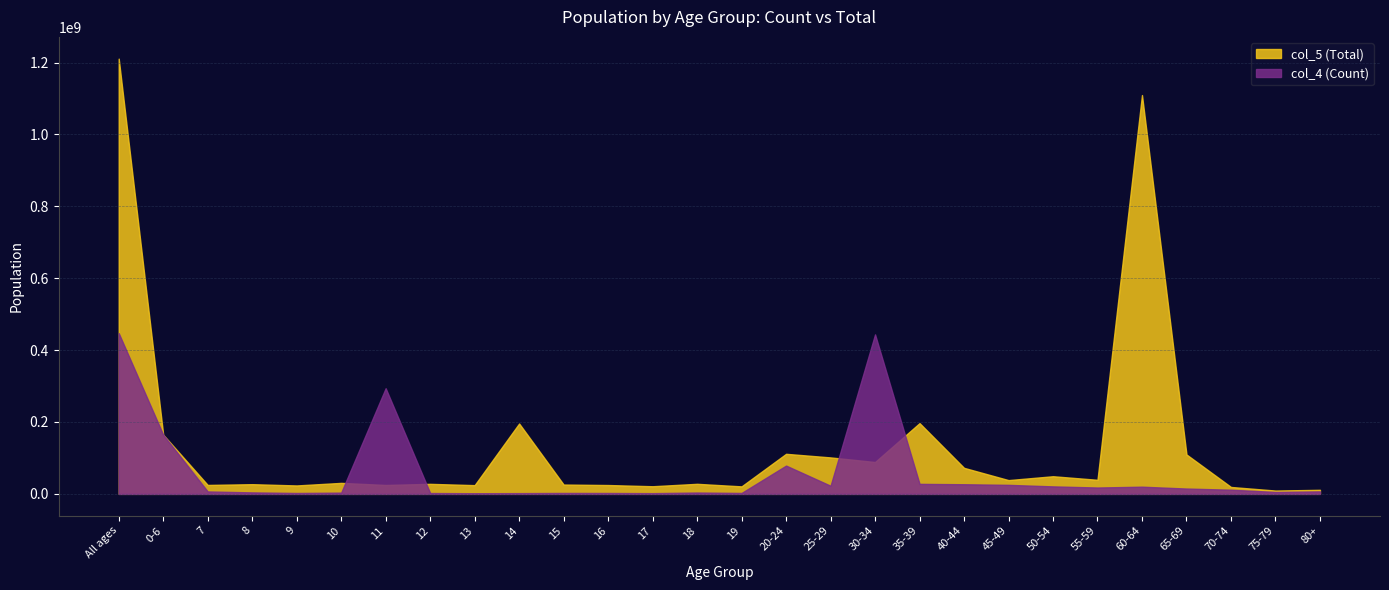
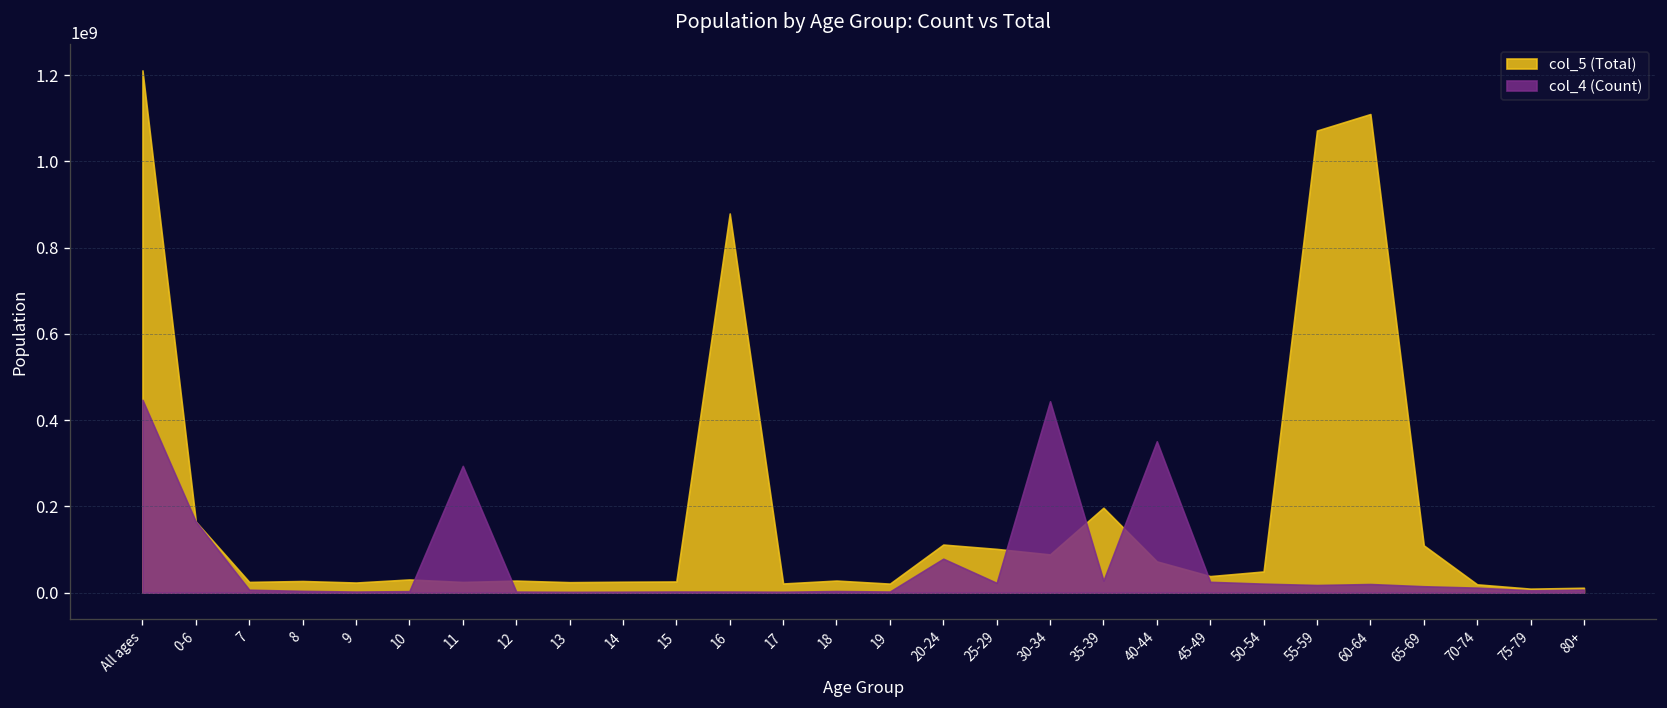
  {
    "col_5 (Total)": {
      "All ages": 1210000000,
      "7": 20000000,
      "8": 30000000,
      "9": 20000000,
      "10": 30000000,
      "11": 20000000,
      "12": 30000000,
      "13": 20000000,
-     "14": 200000000,
+     "14": 30000000,
      "15": 30000000,
-     "16": 20000000,
+     "16": 880000000,
      "17": 20000000,
      "18": 30000000,
      "19": 20000000,
      "20-24": 110000000,
      "25-29": 100000000,
      "30-34": 90000000,
      "35-39": 200000000,
      "40-44": 70000000,
      "45-49": 40000000,
      "50-54": 50000000,
-     "55-59": 40000000,
+     "55-59": 1070000000,
      "60-64": 1110000000,
      "65-69": 110000000,
      "70-74": 20000000
    },
    "col_4 (Count)": {
      "All ages": 450000000,
      "11": 290000000,
      "20-24": 80000000,
      "25-29": 20000000,
      "30-34": 440000000,
      "35-39": 30000000,
-     "40-44": 30000000,
+     "40-44": 350000000,
      "45-49": 30000000,
      "50-54": 20000000,
      "55-59": 20000000,
      "60-64": 20000000,
      "65-69": 10000000,
      "70-74": 10000000
    }
  }
